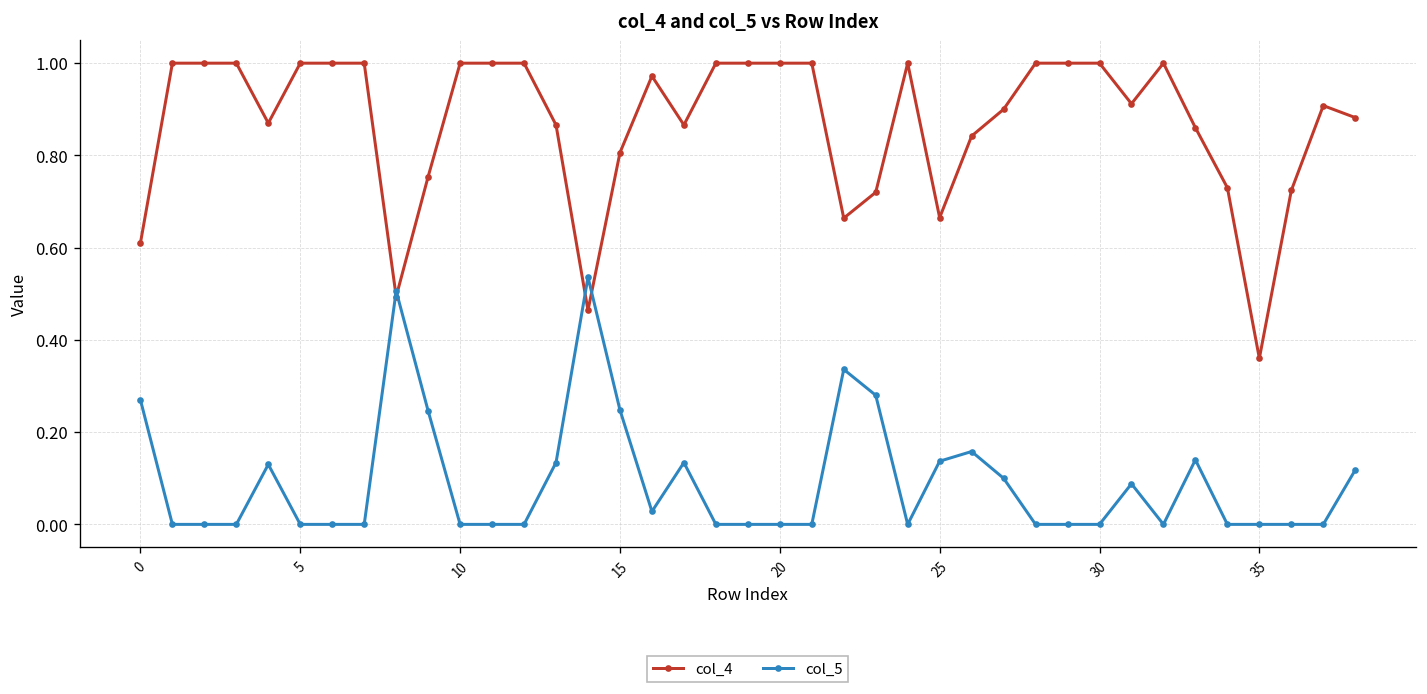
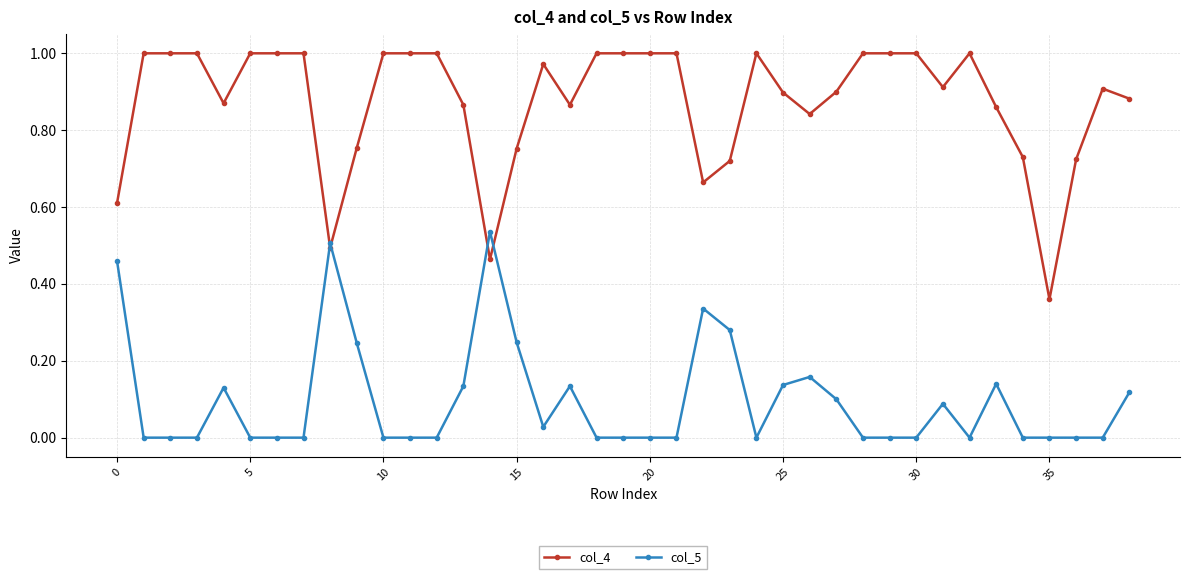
  {
    "col_4": {
      "0": 0.61,
      "5": 1.00,
      "10": 1.00,
-     "15": 0.81,
+     "15": 0.75,
      "20": 1.00,
-     "25": 0.67,
+     "25": 0.90,
      "30": 1.00,
      "35": 0.36
    },
    "col_5": {
-     "0": 0.27,
+     "0": 0.46,
      "5": 0.00,
      "10": 0.00,
      "15": 0.25,
      "20": 0.00,
      "25": 0.14,
      "30": 0.00,
      "35": 0.00
    }
  }
